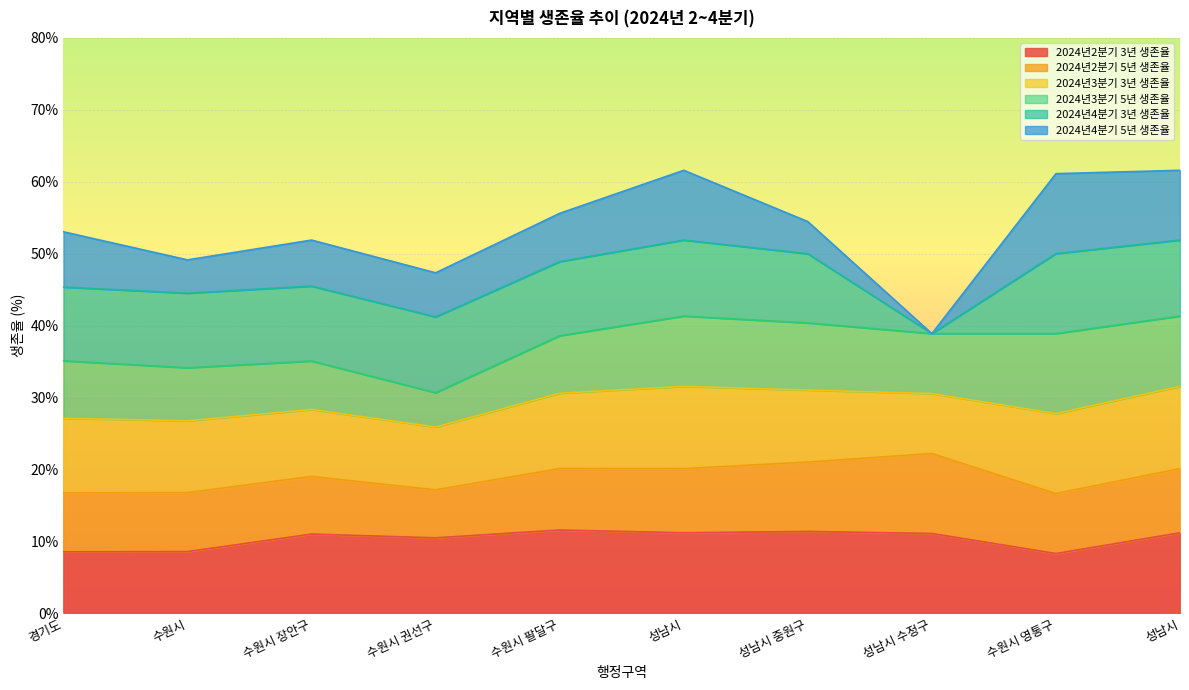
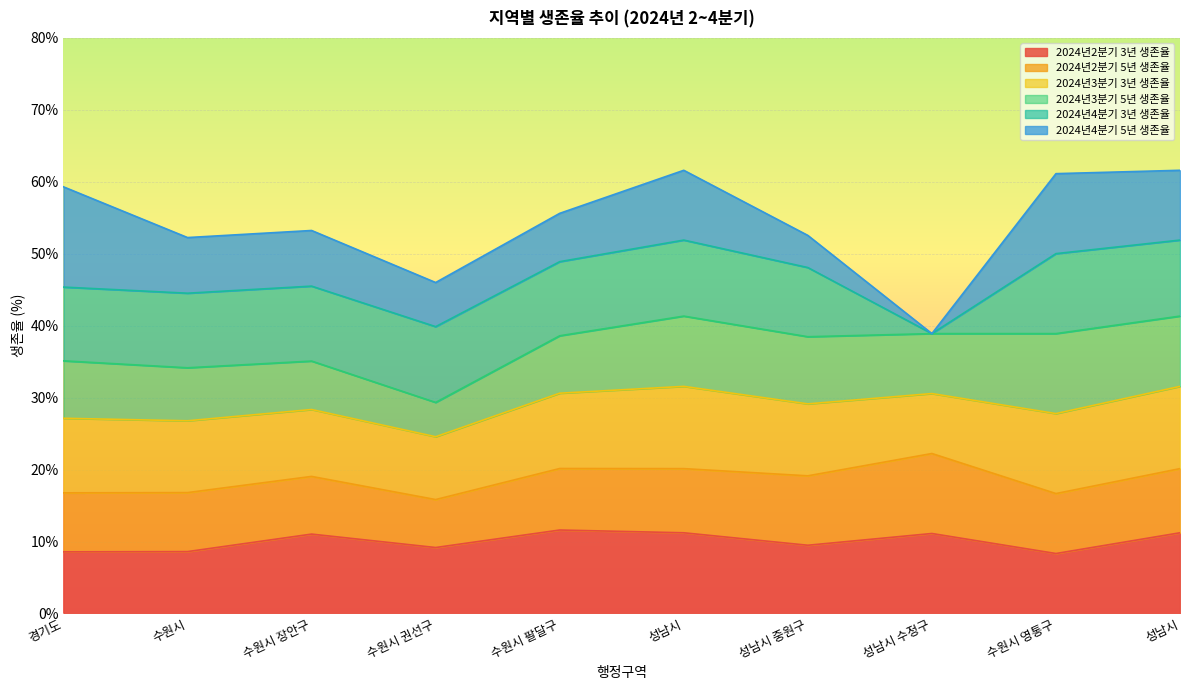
  {
    "2024년2분기 3년 생존율": {
      "경기도": "9%",
      "수원시": "9%",
      "수원시 장안구": "11%",
-     "수원시 권선구": "11%",
+     "수원시 권선구": "9%",
      "수원시 팔달구": "12%",
-     "성남시 중원구": "11%",
+     "성남시 중원구": "9%",
      "성남시 수정구": "11%",
      "수원시 영통구": "8%"
    },
    "2024년4분기 5년 생존율": {
-     "경기도": "8%",
-     "수원시": "5%",
-     "수원시 장안구": "6%",
+     "경기도": "14%",
+     "수원시": "8%",
+     "수원시 장안구": "8%",
      "수원시 권선구": "6%",
      "수원시 팔달구": "7%",
      "성남시 중원구": "4%",
      "수원시 영통구": "11%"
    }
  }
